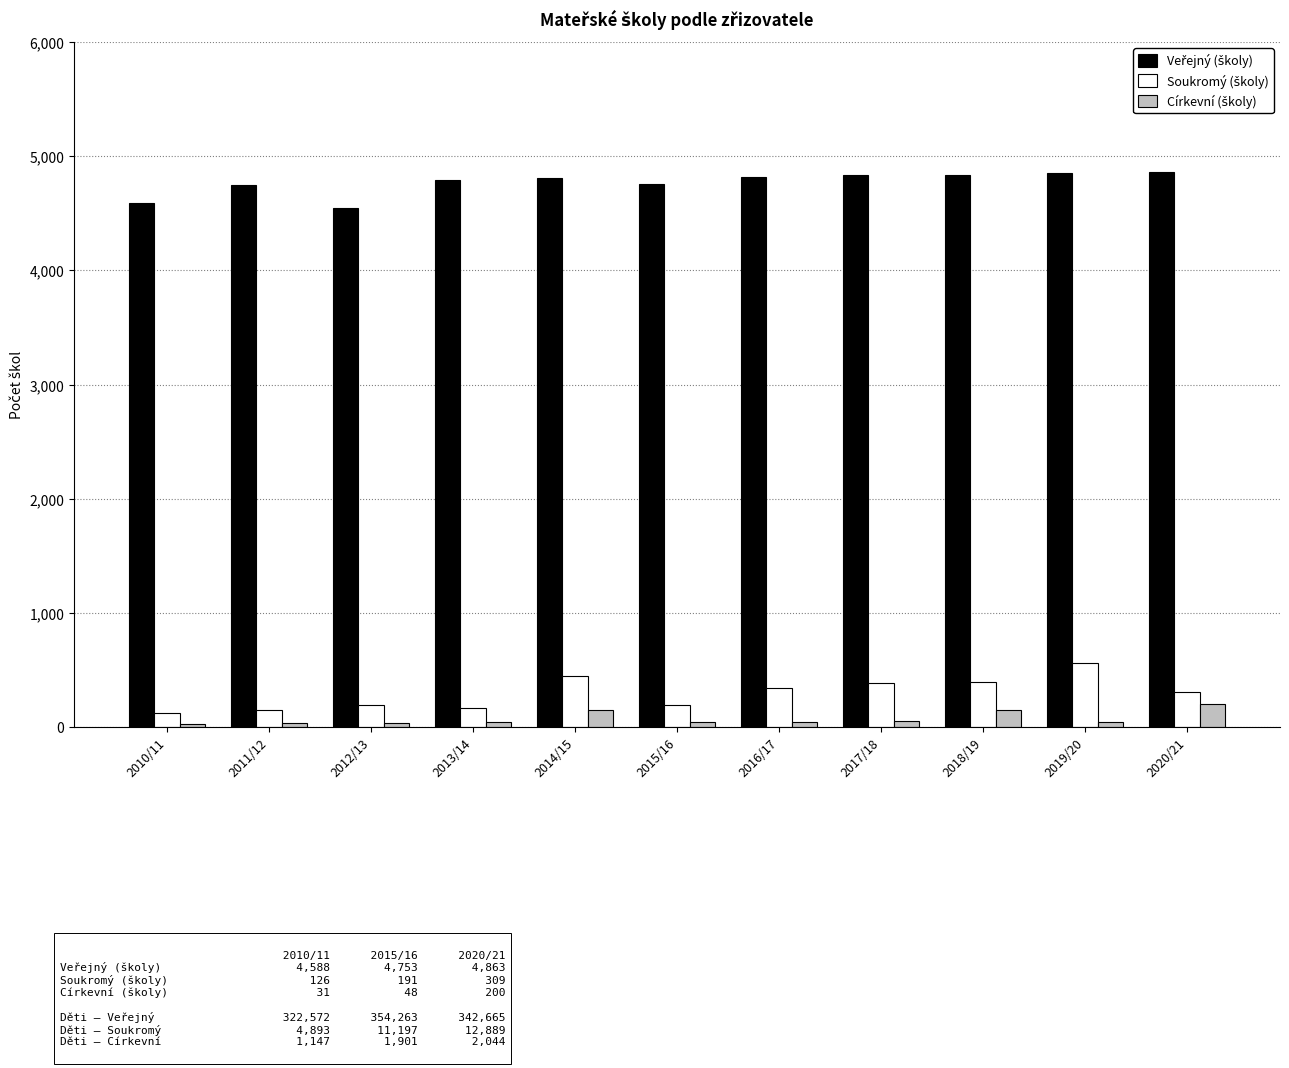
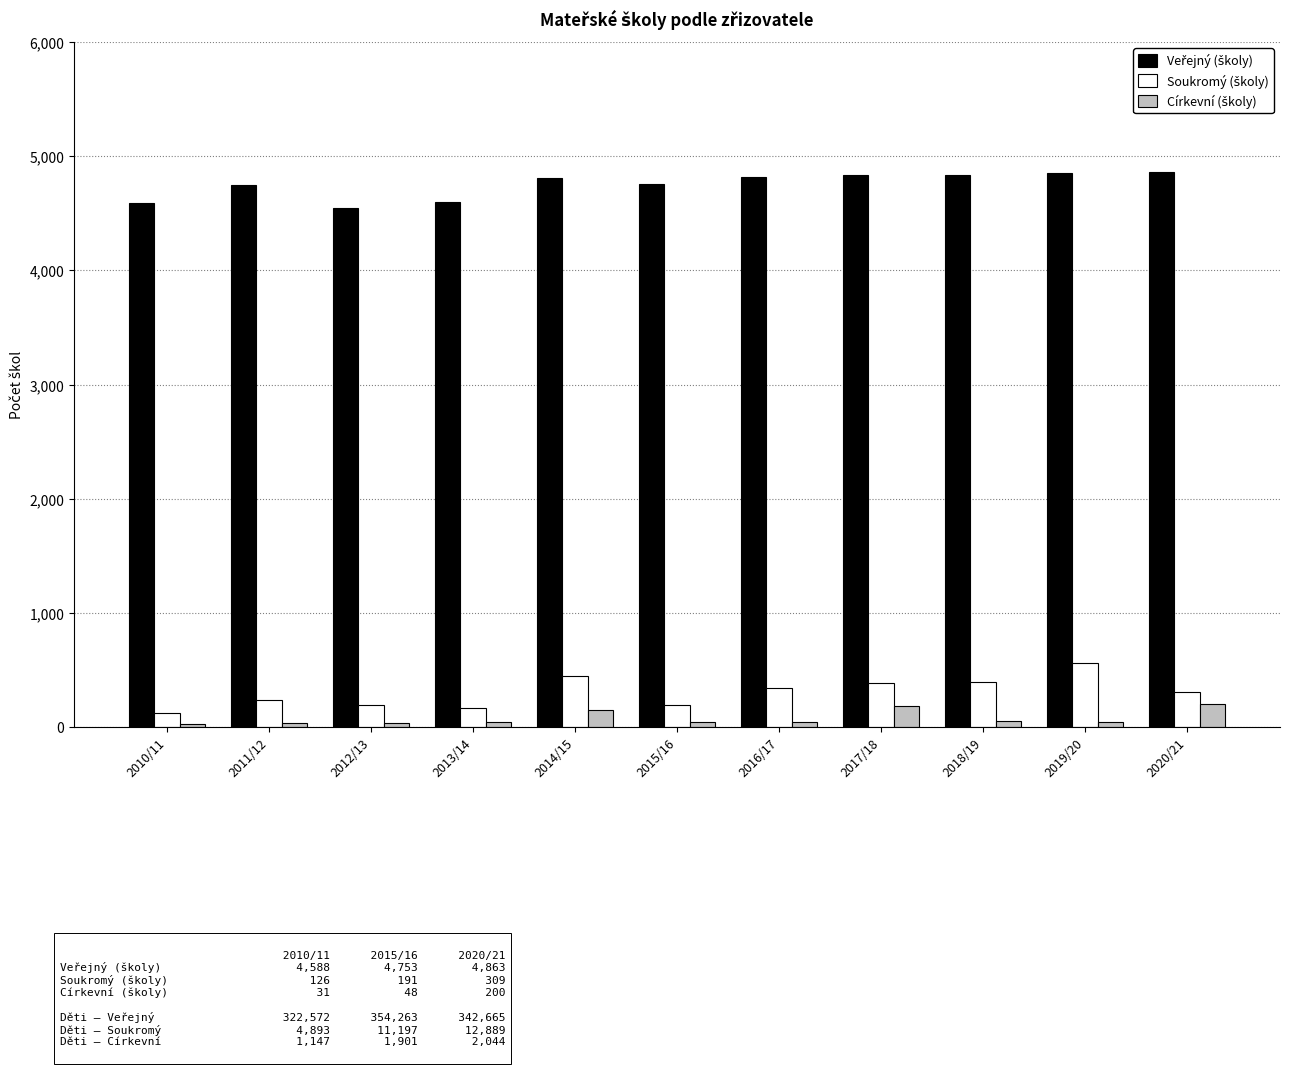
  {
    "Veřejný (školy)": {
      "2010/11": "4,590",
      "2011/12": "4,750",
      "2012/13": "4,550",
-     "2013/14": "4,790",
+     "2013/14": "4,600",
      "2014/15": "4,810",
      "2015/16": "4,750",
      "2016/17": "4,820",
      "2017/18": "4,830",
      "2018/19": "4,840",
      "2019/20": "4,850",
      "2020/21": "4,860"
    },
    "Soukromý (školy)": {
      "2010/11": "130",
-     "2011/12": "150",
+     "2011/12": "240",
      "2012/13": "190",
      "2013/14": "170",
      "2014/15": "450",
      "2015/16": "190",
      "2016/17": "340",
      "2017/18": "390",
      "2018/19": "400",
      "2019/20": "570",
      "2020/21": "310"
    },
    "Církevní (školy)": {
      "2010/11": "30",
      "2011/12": "40",
      "2012/13": "40",
      "2013/14": "40",
      "2014/15": "150",
      "2015/16": "50",
      "2016/17": "50",
-     "2017/18": "50",
-     "2018/19": "150",
+     "2017/18": "180",
+     "2018/19": "50",
      "2019/20": "50",
      "2020/21": "200"
    }
  }
